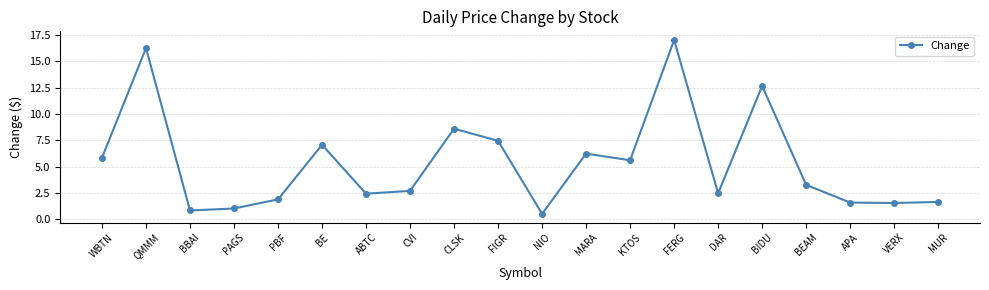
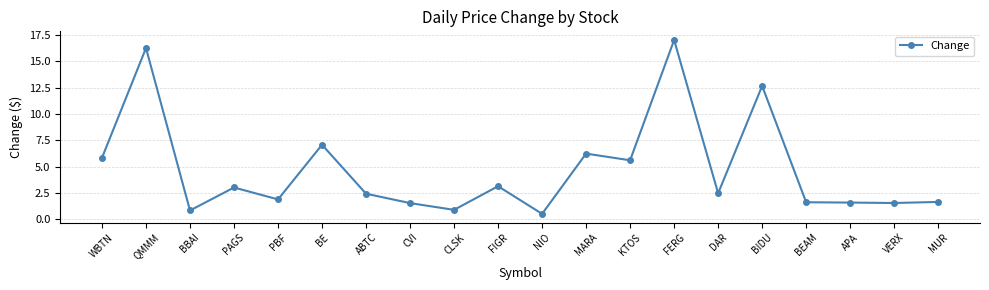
  {
    "WBTN": 5.8,
    "QMMM": 16.3,
    "BBAI": 0.9,
-   "PAGS": 1.0,
+   "PAGS": 3.0,
    "PBF": 1.9,
    "BE": 7.1,
    "ABTC": 2.4,
-   "CVI": 2.7,
-   "CLSK": 8.6,
-   "FIGR": 7.5,
+   "CVI": 1.6,
+   "CLSK": 0.9,
+   "FIGR": 3.2,
    "NIO": 0.5,
    "MARA": 6.2,
    "KTOS": 5.6,
    "FERG": 17.0,
    "DAR": 2.5,
    "BIDU": 12.7,
-   "BEAM": 3.3,
+   "BEAM": 1.6,
    "APA": 1.6,
    "VERX": 1.6,
    "MUR": 1.7
  }
